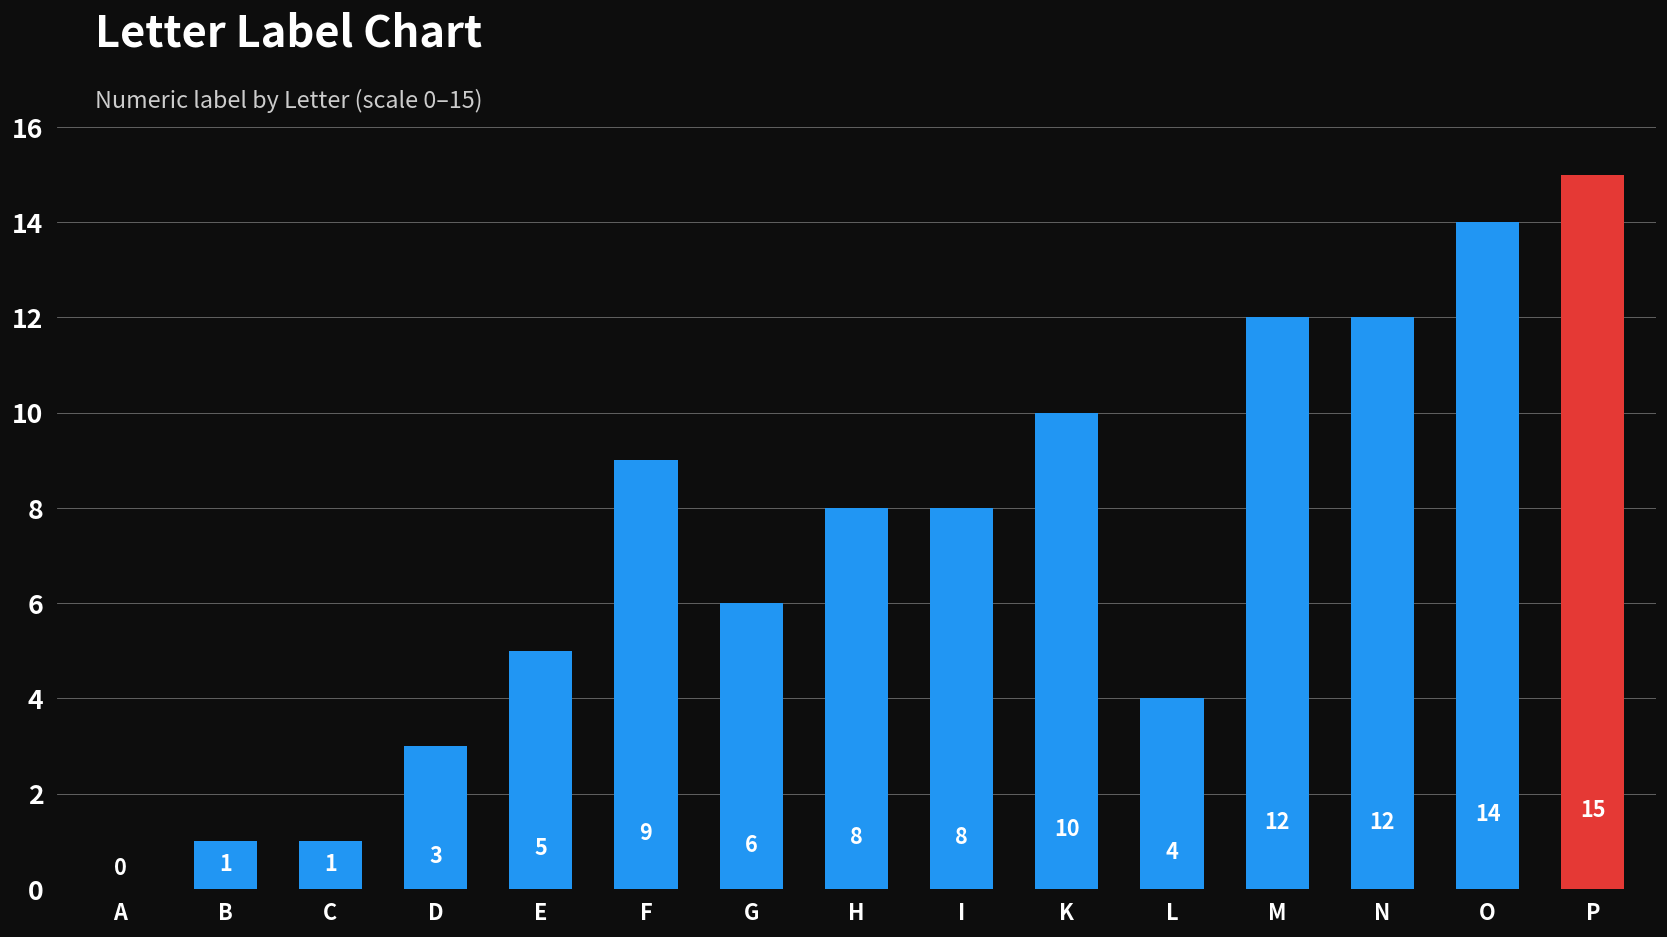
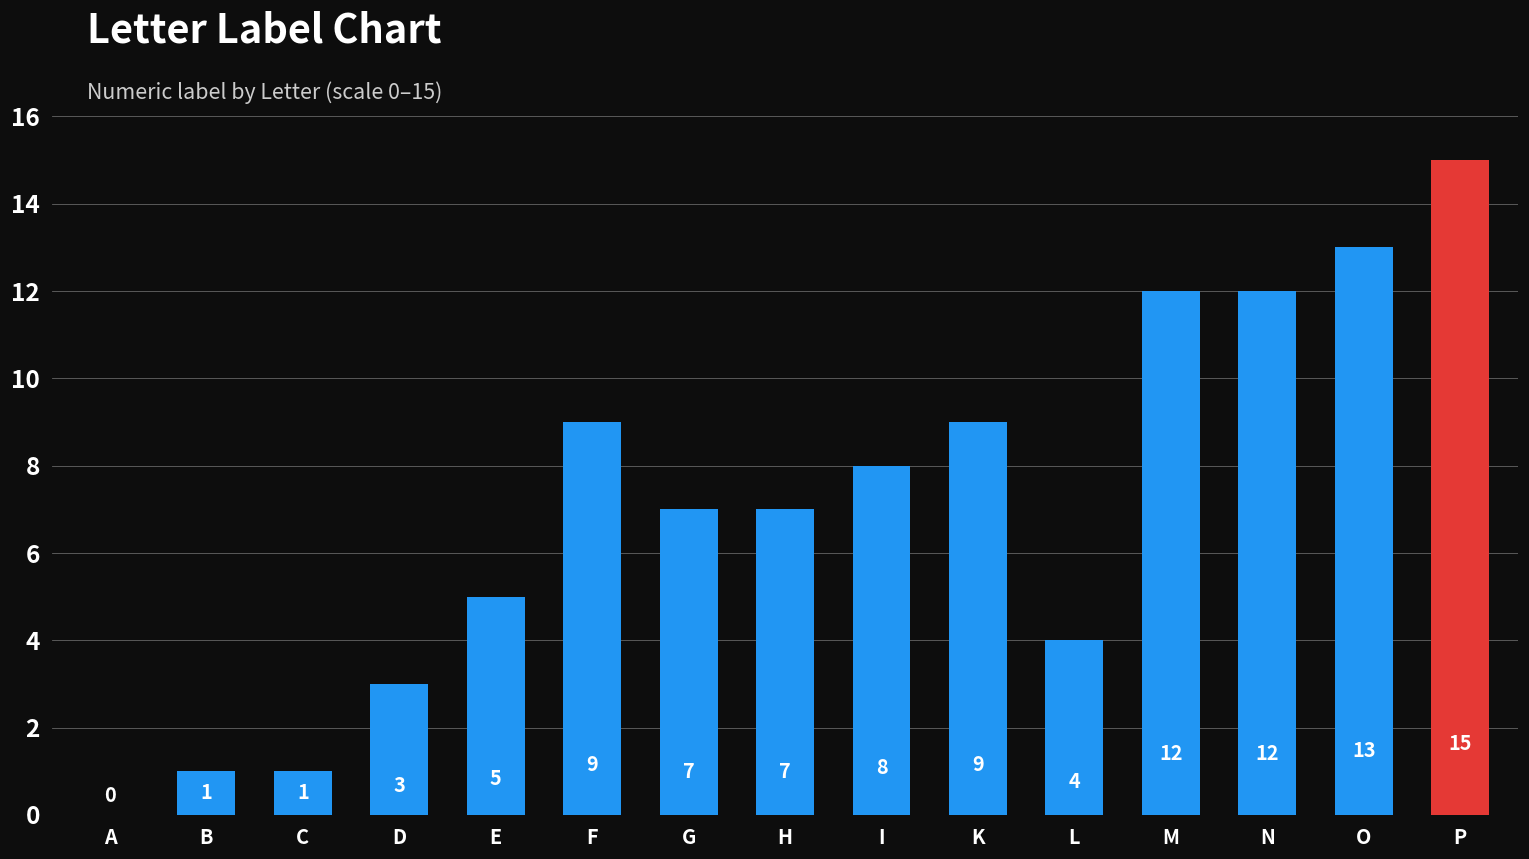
  {
    "A": 0,
    "B": 1,
    "C": 1,
    "D": 3,
    "E": 5,
    "F": 9,
-   "G": 6,
-   "H": 8,
+   "G": 7,
+   "H": 7,
    "I": 8,
-   "K": 10,
+   "K": 9,
    "L": 4,
    "M": 12,
    "N": 12,
-   "O": 14,
+   "O": 13,
    "P": 15
  }
